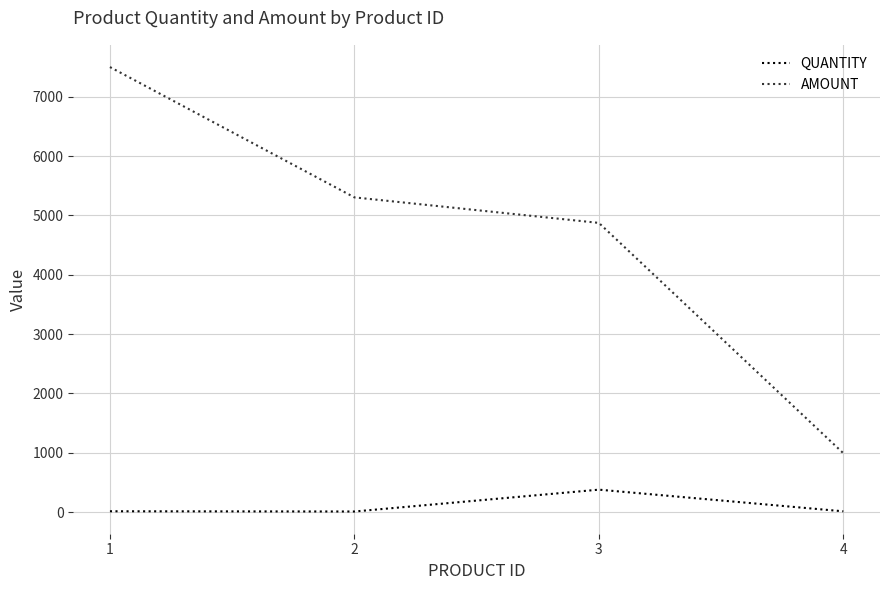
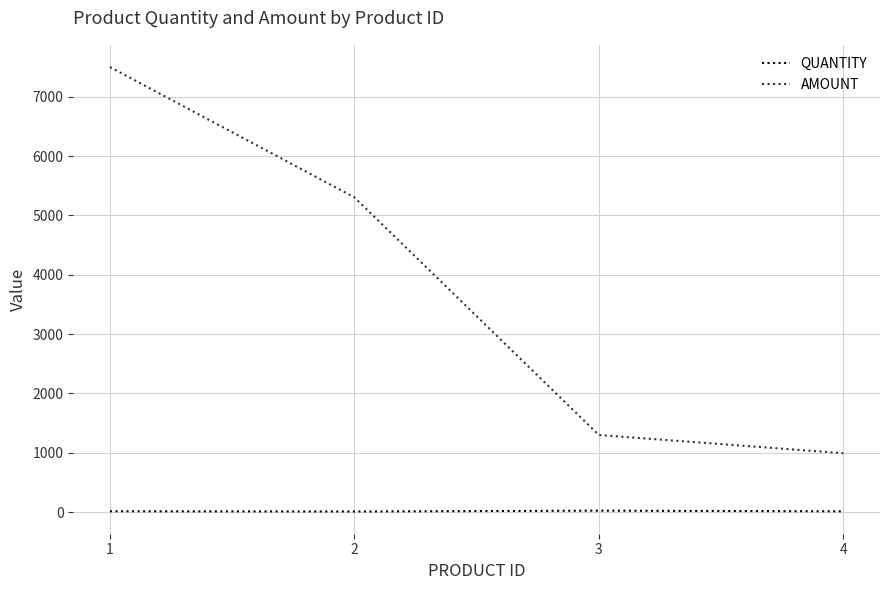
  {
    "QUANTITY": {
      "1": 0,
      "2": 0,
-     "3": 400,
+     "3": 0,
      "4": 0
    },
    "AMOUNT": {
      "1": 7500,
      "2": 5300,
-     "3": 4900,
+     "3": 1300,
      "4": 1000
    }
  }
